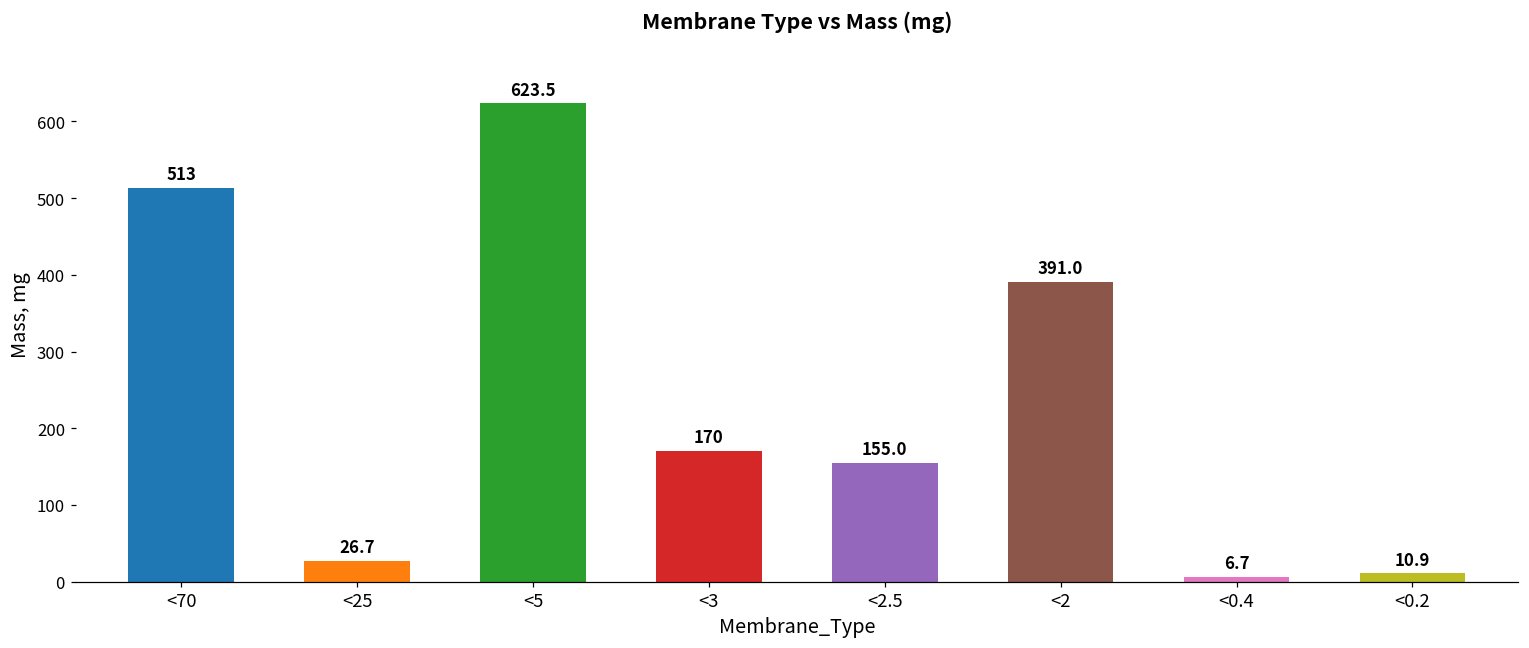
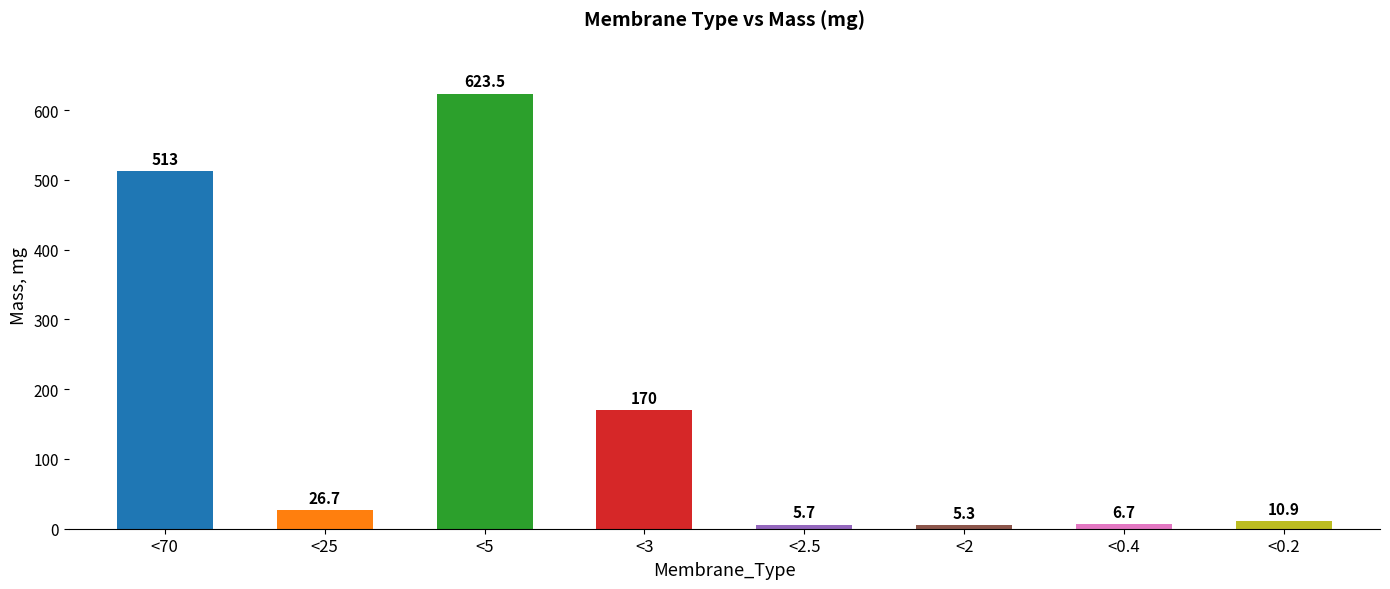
  {
    "<70": 513,
    "<25": 26.7,
    "<5": 623.5,
    "<3": 170,
-   "<2.5": 155.0,
-   "<2": 391.0,
+   "<2.5": 5.7,
+   "<2": 5.3,
    "<0.4": 6.7,
    "<0.2": 10.9
  }
